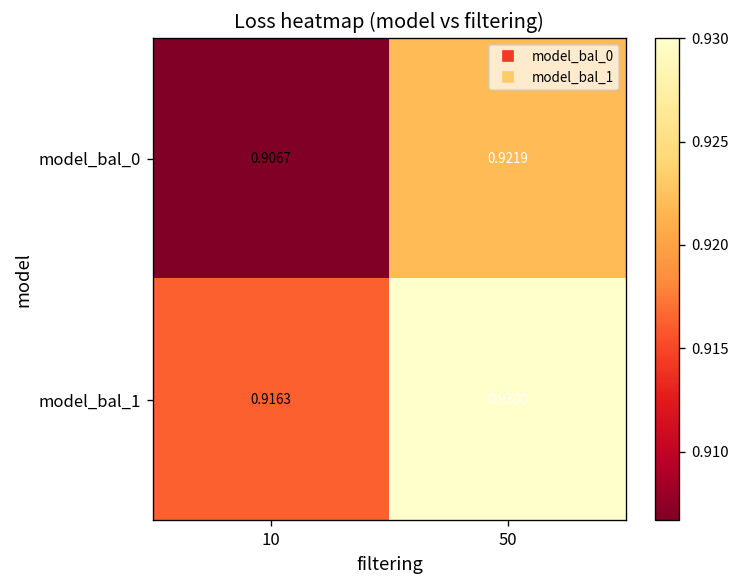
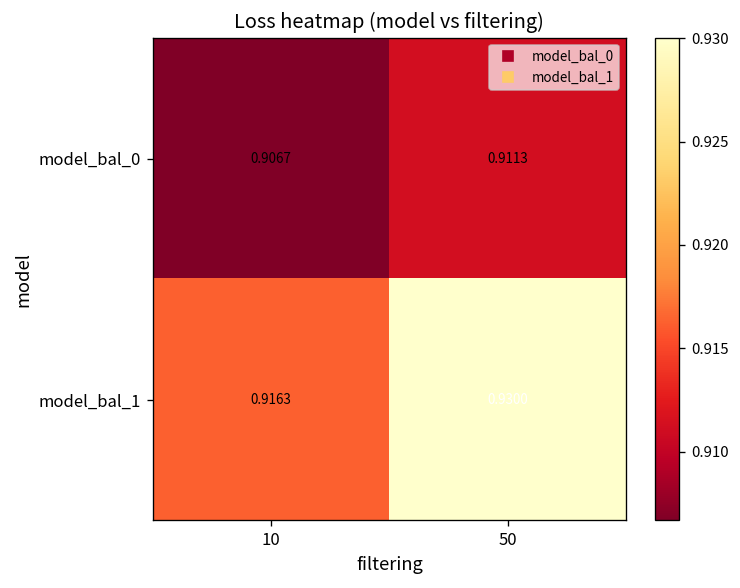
  {
    "model_bal_0": {
      "10": 0.9067,
-     "50": 0.9219
+     "50": 0.9113
    },
    "model_bal_1": {
      "10": 0.9163,
      "50": 0.9300
    }
  }
